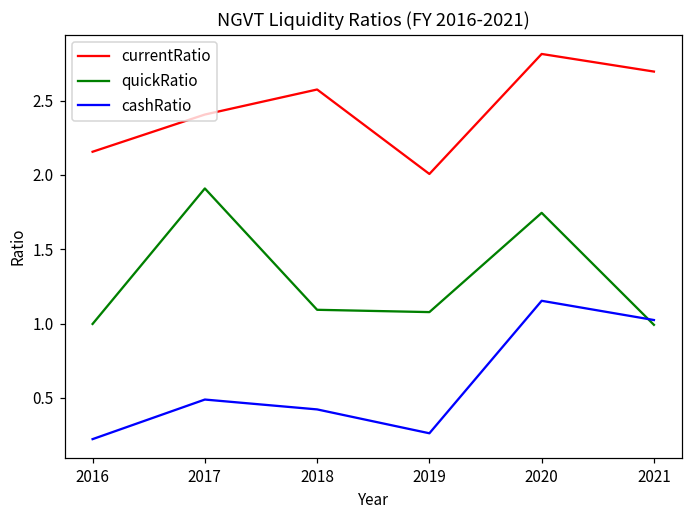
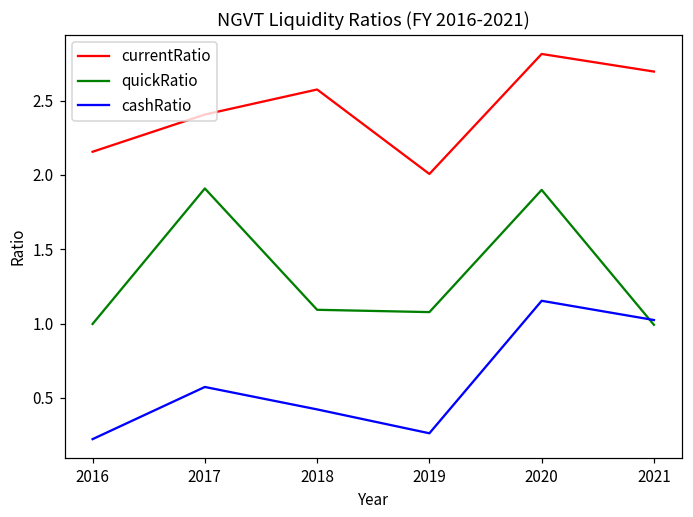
  {
    "currentRatio": {
      "2016": 2.16,
      "2018": 2.58,
      "2019": 2.01,
      "2020": 2.81,
      "2021": 2.70
    },
    "quickRatio": {
      "2016": 1.00,
      "2017": 1.91,
      "2018": 1.09,
      "2019": 1.08,
-     "2020": 1.75,
+     "2020": 1.90,
      "2021": 0.99
    },
    "cashRatio": {
      "2016": 0.22,
-     "2017": 0.49,
+     "2017": 0.57,
      "2018": 0.42,
      "2019": 0.26,
      "2020": 1.15,
      "2021": 1.02
    }
  }
